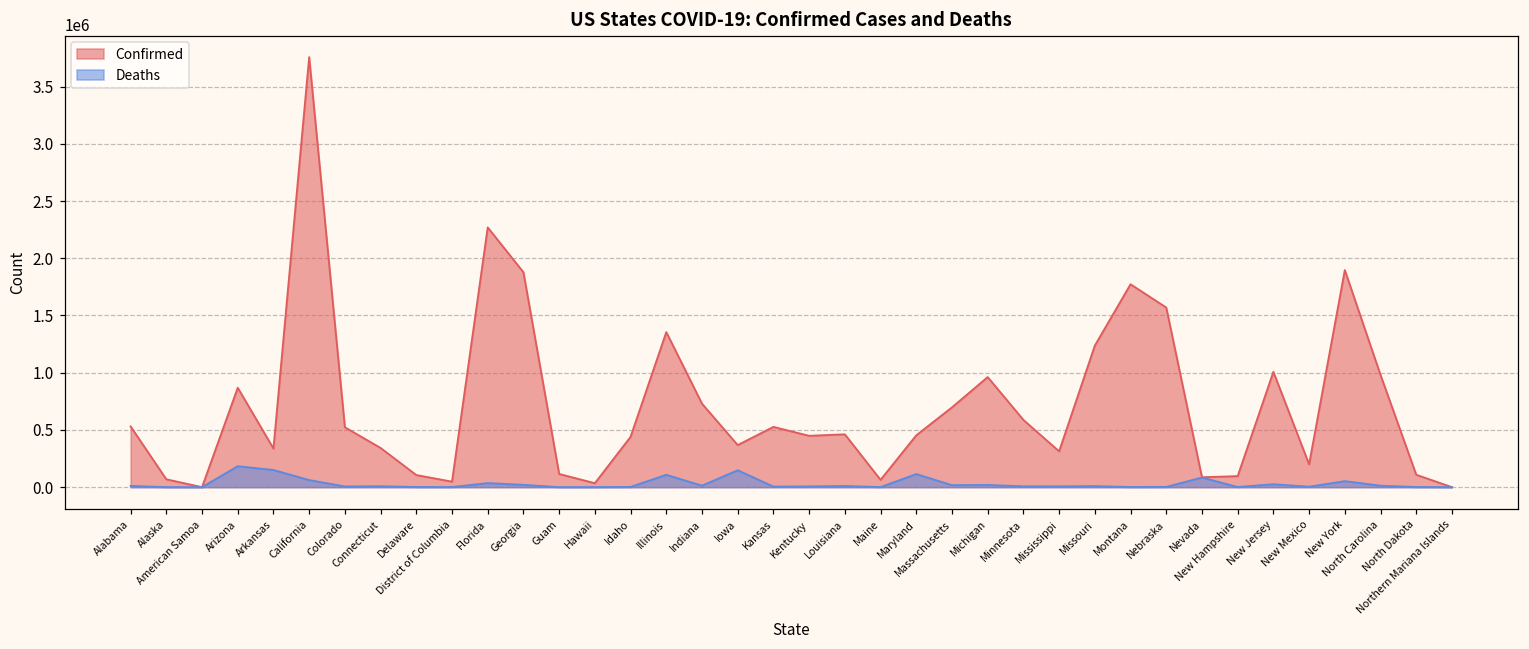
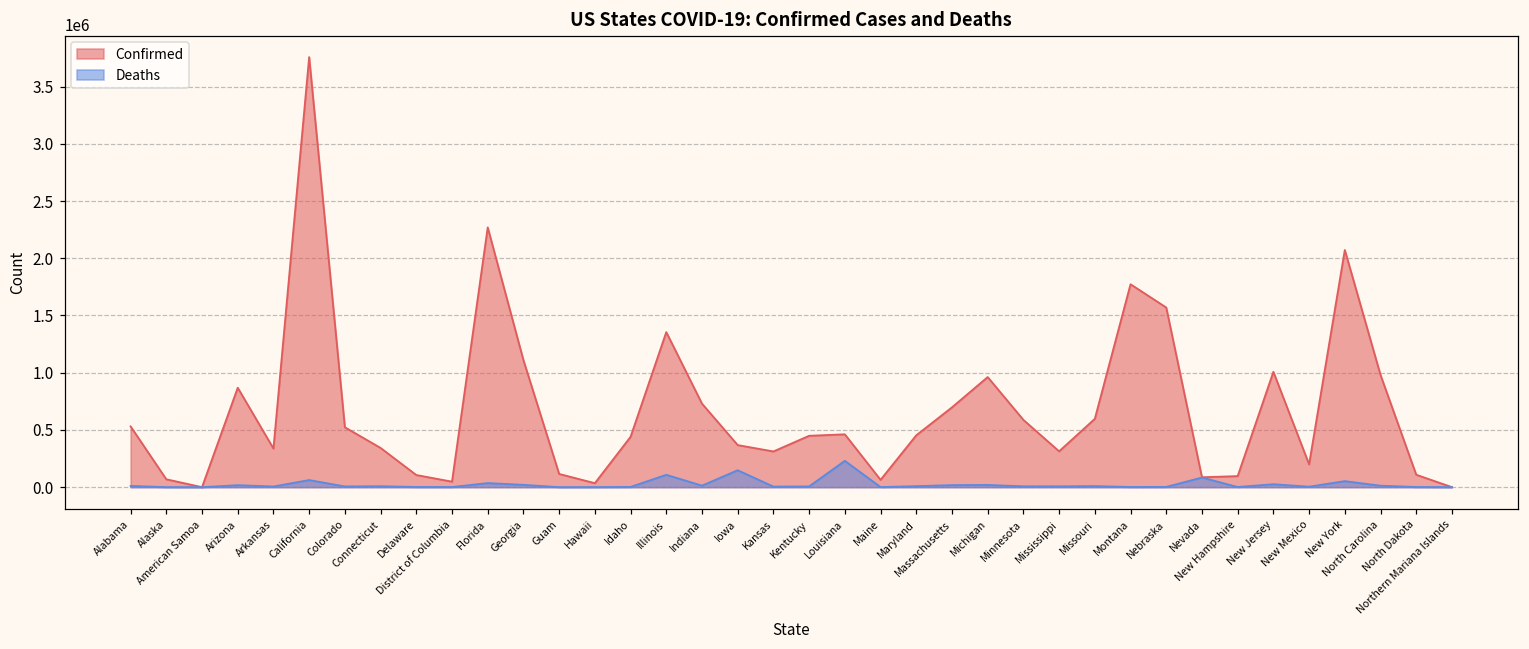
  {
    "Confirmed": {
      "Alabama": 530000,
      "Alaska": 70000,
      "Arizona": 870000,
      "Arkansas": 340000,
      "California": 3760000,
      "Colorado": 520000,
      "Connecticut": 340000,
      "Delaware": 110000,
      "District of Columbia": 50000,
      "Florida": 2270000,
-     "Georgia": 1880000,
+     "Georgia": 1110000,
      "Guam": 120000,
      "Hawaii": 30000,
      "Idaho": 440000,
      "Illinois": 1350000,
      "Indiana": 730000,
      "Iowa": 370000,
-     "Kansas": 530000,
+     "Kansas": 310000,
      "Kentucky": 450000,
      "Louisiana": 460000,
      "Maine": 60000,
      "Maryland": 450000,
      "Massachusetts": 700000,
      "Michigan": 960000,
      "Minnesota": 590000,
      "Mississippi": 310000,
-     "Missouri": 1240000,
+     "Missouri": 600000,
      "Montana": 1770000,
      "Nebraska": 1570000,
      "New Hampshire": 100000,
      "New Jersey": 1010000,
      "New Mexico": 200000,
-     "New York": 1900000,
+     "New York": 2070000,
      "North Carolina": 980000,
      "North Dakota": 110000
    },
    "Deaths": {
      "Alabama": 10000,
      "Alaska": 0,
-     "Arizona": 180000,
-     "Arkansas": 150000,
+     "Arizona": 20000,
+     "Arkansas": 10000,
      "California": 60000,
      "Colorado": 10000,
      "Connecticut": 10000,
      "Delaware": 0,
      "District of Columbia": 0,
      "Florida": 40000,
      "Georgia": 20000,
      "Guam": 0,
      "Hawaii": 0,
      "Idaho": 0,
      "Illinois": 110000,
      "Indiana": 10000,
      "Iowa": 150000,
      "Kansas": 10000,
      "Kentucky": 10000,
-     "Louisiana": 10000,
+     "Louisiana": 230000,
      "Maine": 0,
-     "Maryland": 110000,
+     "Maryland": 10000,
      "Massachusetts": 20000,
      "Michigan": 20000,
      "Minnesota": 10000,
      "Mississippi": 10000,
      "Missouri": 10000,
      "Montana": 0,
      "Nebraska": 0,
      "New Hampshire": 0,
      "New Jersey": 30000,
      "New Mexico": 0,
      "New York": 50000,
      "North Carolina": 10000,
      "North Dakota": 0
    }
  }
